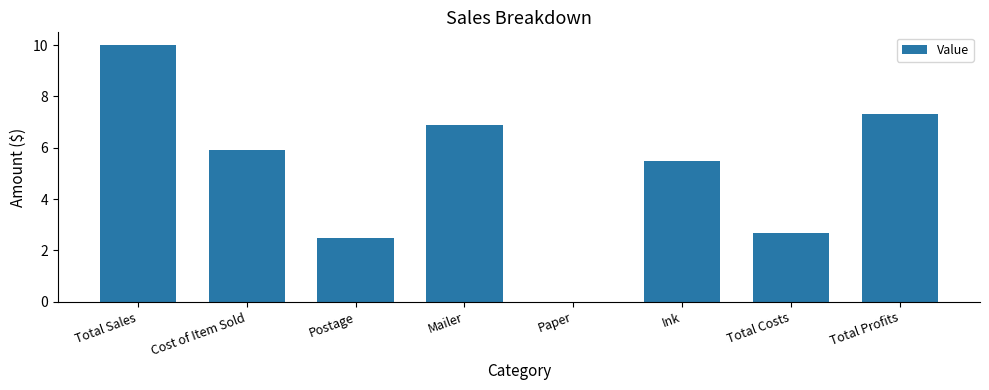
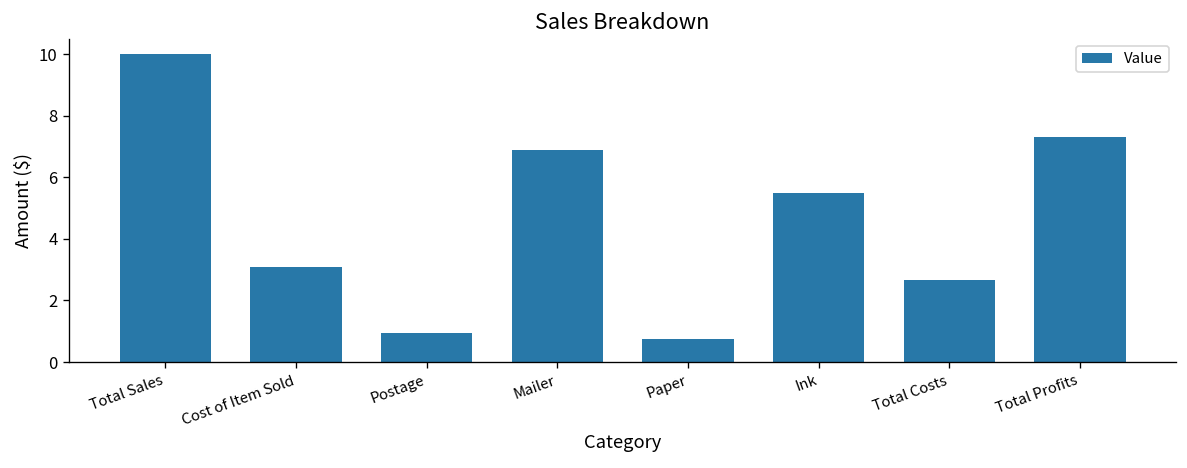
  {
    "Total Sales": 10.0,
-   "Cost of Item Sold": 5.9,
-   "Postage": 2.5,
+   "Cost of Item Sold": 3.1,
+   "Postage": 1.0,
    "Mailer": 6.9,
-   "Paper": 0.0,
+   "Paper": 0.7,
    "Ink": 5.5,
    "Total Costs": 2.7,
    "Total Profits": 7.3
  }
